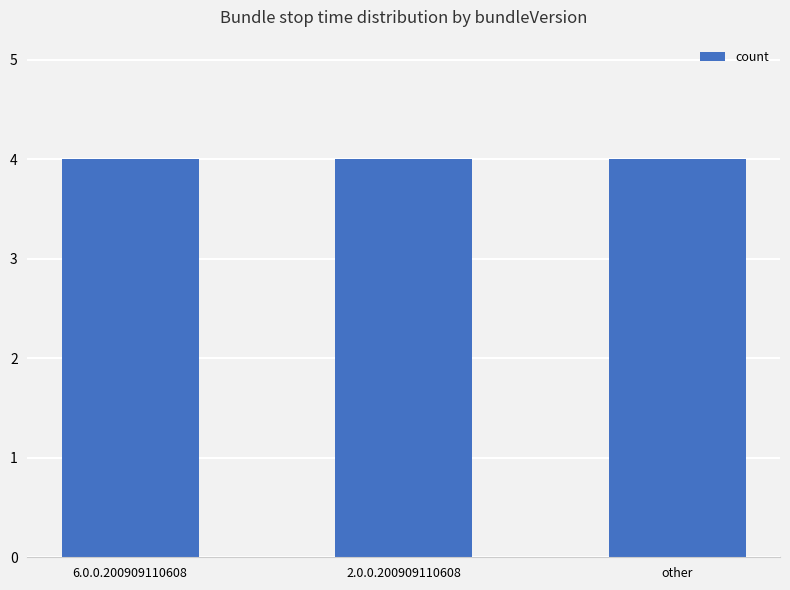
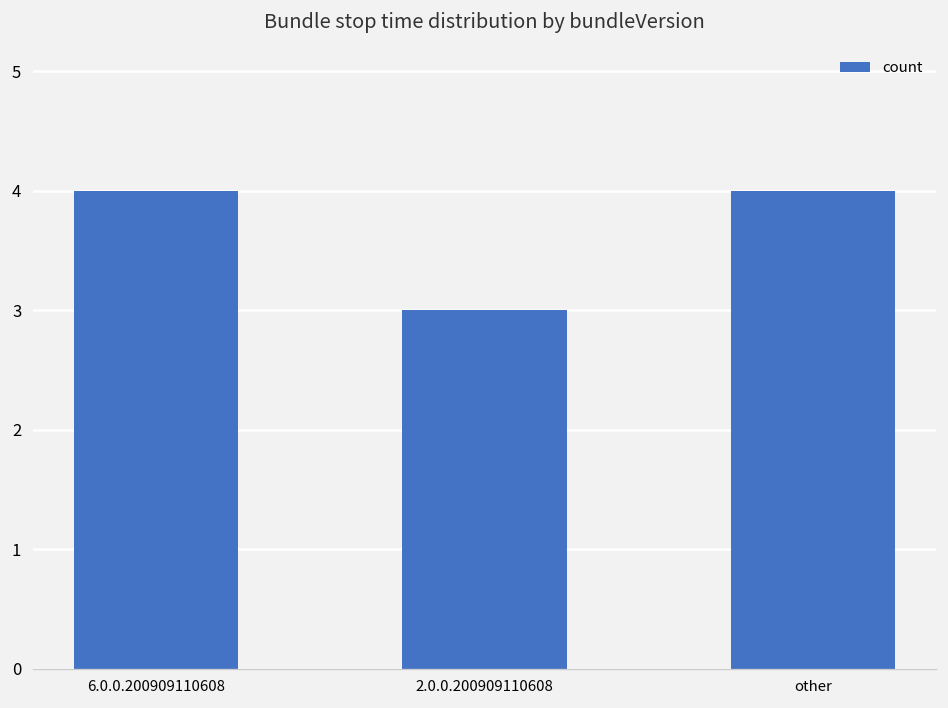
  {
    "6.0.0.200909110608": 4,
-   "2.0.0.200909110608": 4,
+   "2.0.0.200909110608": 3,
    "other": 4
  }
